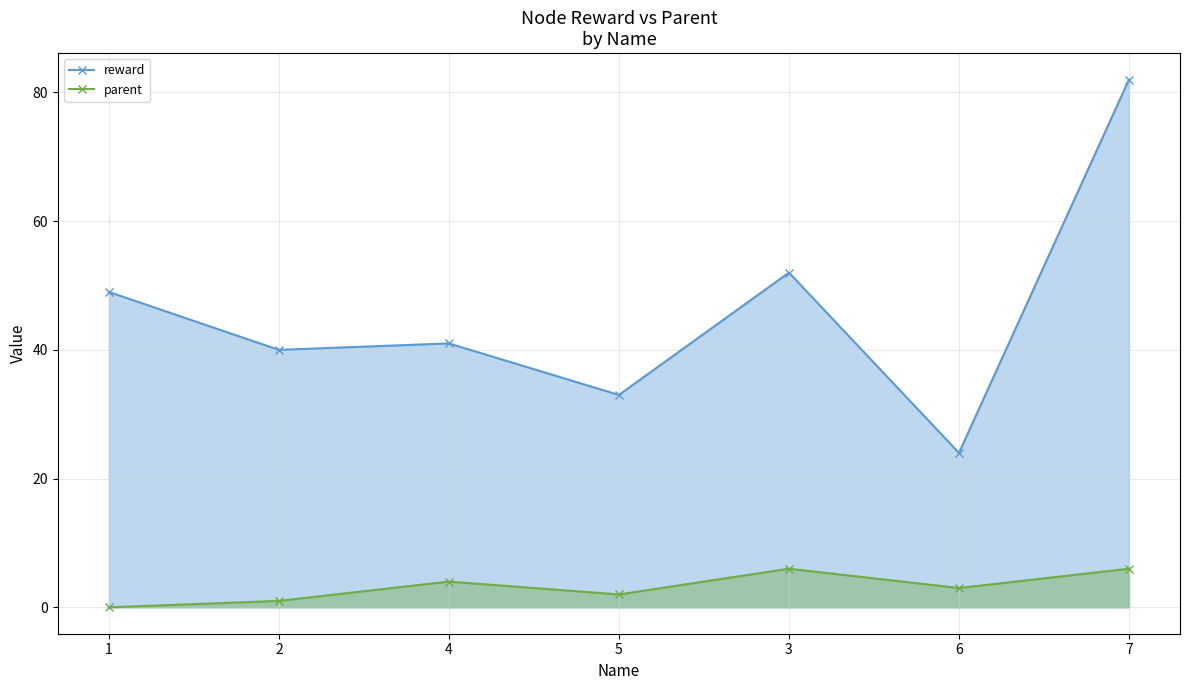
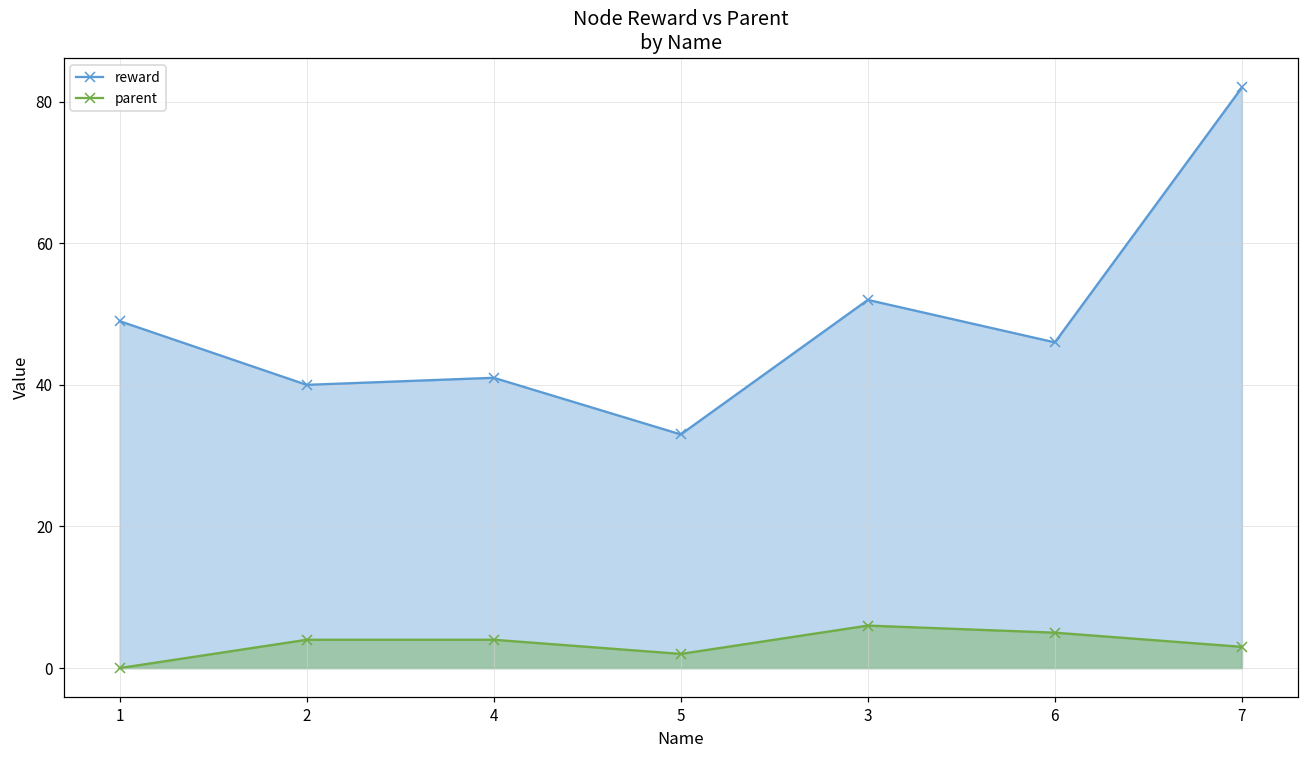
  {
    "reward": {
      "1": 49,
      "2": 40,
      "4": 41,
      "5": 33,
      "3": 52,
-     "6": 24,
+     "6": 46,
      "7": 82
    },
    "parent": {
      "1": 0,
-     "2": 1,
+     "2": 4,
      "4": 4,
      "5": 2,
      "3": 6,
-     "6": 3,
-     "7": 6
+     "6": 5,
+     "7": 3
    }
  }
